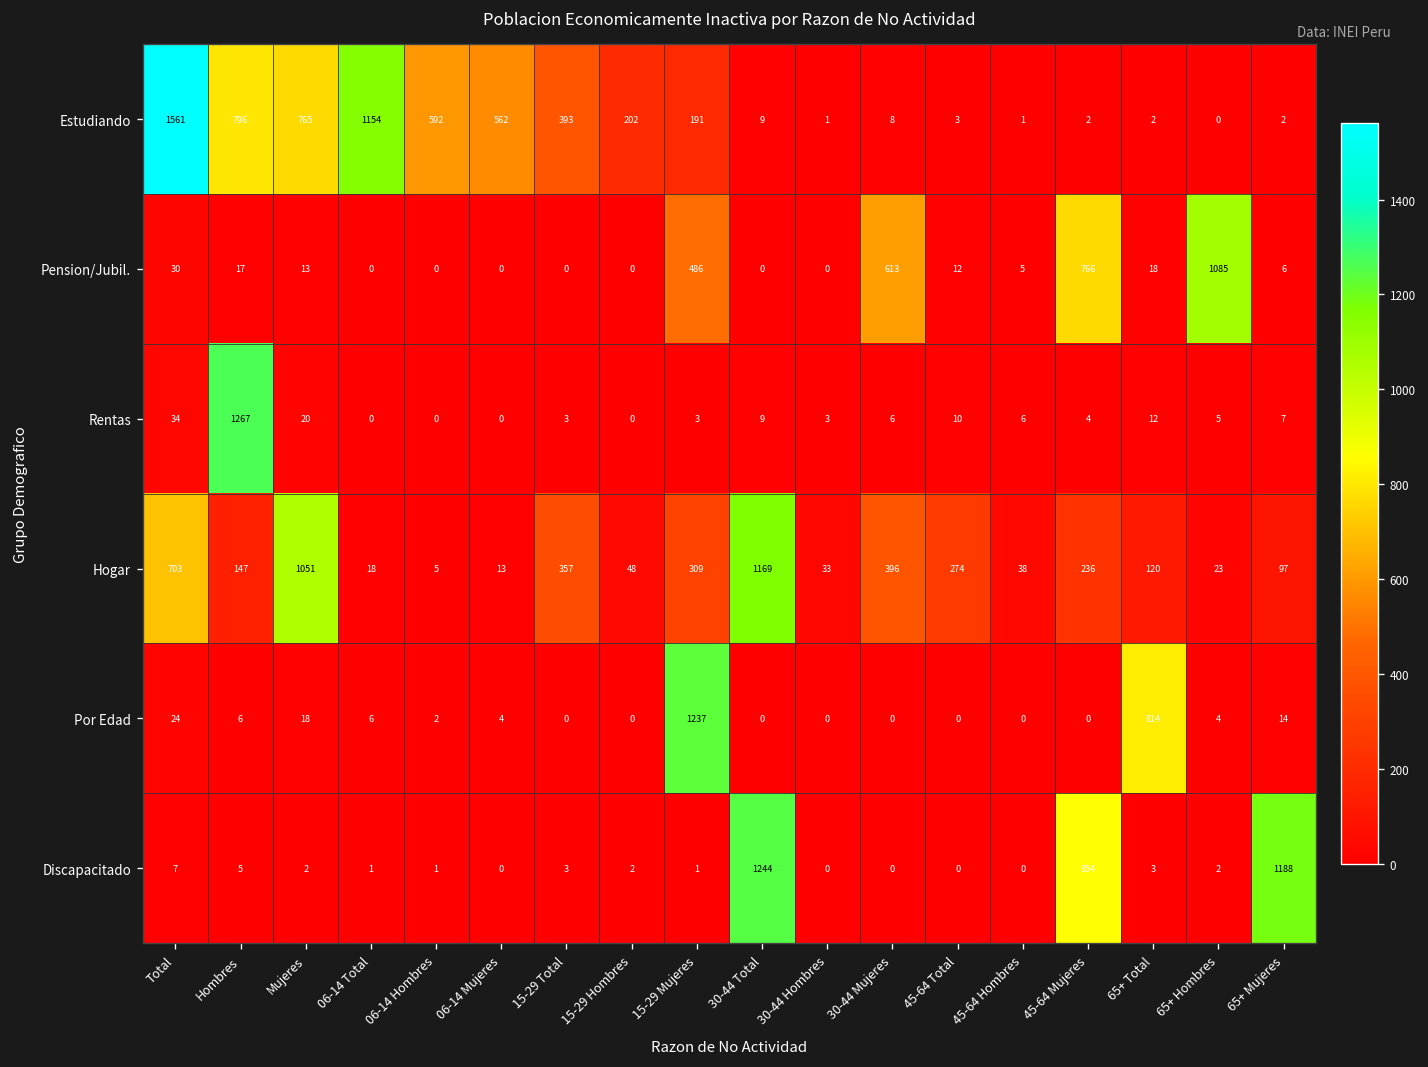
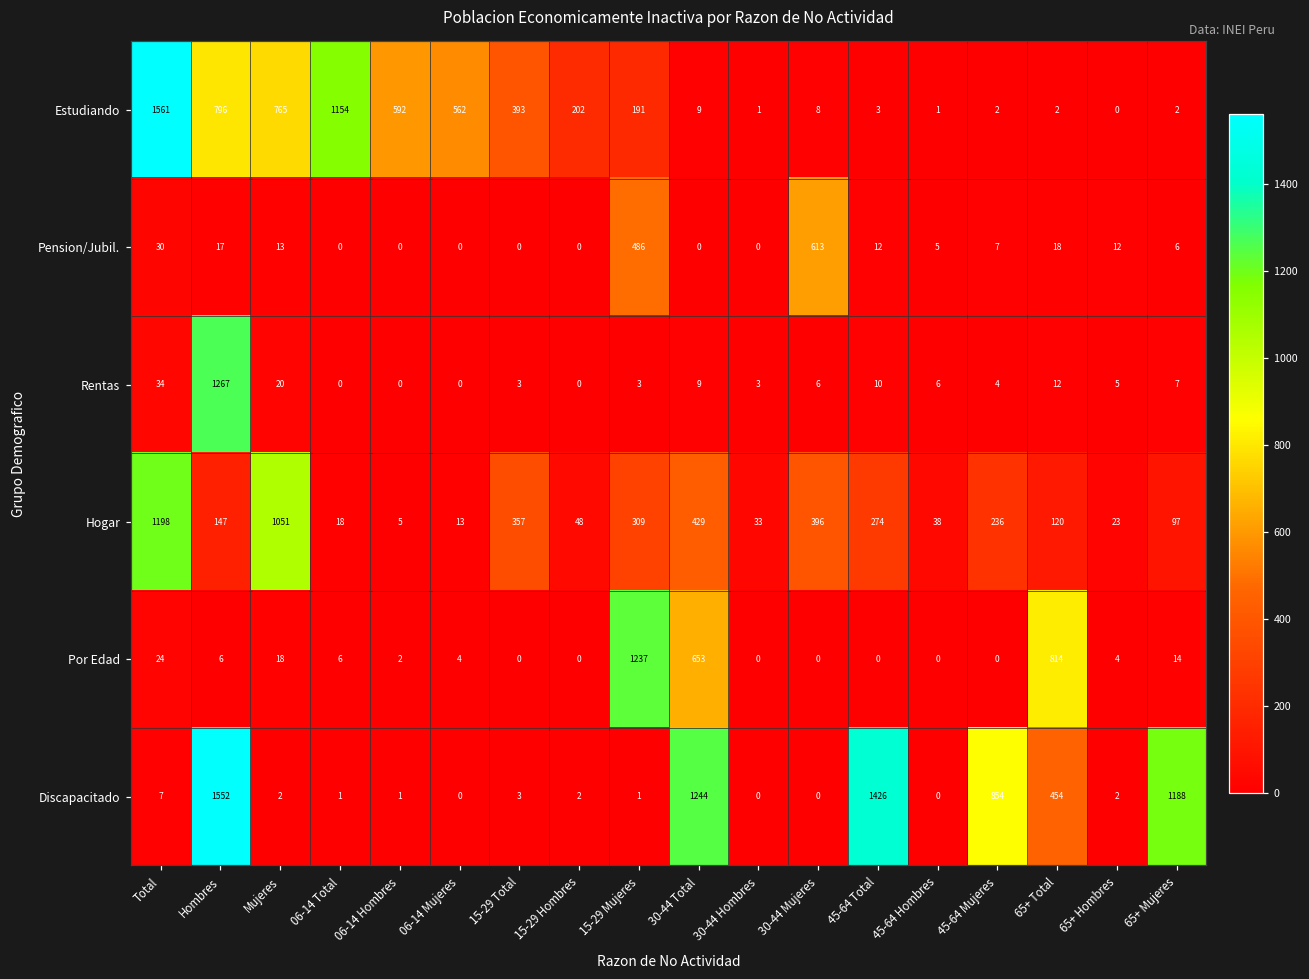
  {
    "Estudiando": {
      "Total": 1561,
      "Hombres": 796,
      "Mujeres": 765,
      "06-14 Total": 1154,
      "06-14 Hombres": 592,
      "06-14 Mujeres": 562,
      "15-29 Total": 393,
      "15-29 Hombres": 202,
      "15-29 Mujeres": 191,
      "30-44 Total": 9,
      "30-44 Hombres": 1,
      "30-44 Mujeres": 8,
      "45-64 Total": 3,
      "45-64 Hombres": 1,
      "45-64 Mujeres": 2,
      "65+ Total": 2,
      "65+ Hombres": 0,
      "65+ Mujeres": 2
    },
    "Pension/Jubil.": {
      "Total": 30,
      "Hombres": 17,
      "Mujeres": 13,
      "06-14 Total": 0,
      "06-14 Hombres": 0,
      "06-14 Mujeres": 0,
      "15-29 Total": 0,
      "15-29 Hombres": 0,
      "15-29 Mujeres": 486,
      "30-44 Total": 0,
      "30-44 Hombres": 0,
      "30-44 Mujeres": 613,
      "45-64 Total": 12,
      "45-64 Hombres": 5,
-     "45-64 Mujeres": 766,
+     "45-64 Mujeres": 7,
      "65+ Total": 18,
-     "65+ Hombres": 1085,
+     "65+ Hombres": 12,
      "65+ Mujeres": 6
    },
    "Rentas": {
      "Total": 34,
      "Hombres": 1267,
      "Mujeres": 20,
      "06-14 Total": 0,
      "06-14 Hombres": 0,
      "06-14 Mujeres": 0,
      "15-29 Total": 3,
      "15-29 Hombres": 0,
      "15-29 Mujeres": 3,
      "30-44 Total": 9,
      "30-44 Hombres": 3,
      "30-44 Mujeres": 6,
      "45-64 Total": 10,
      "45-64 Hombres": 6,
      "45-64 Mujeres": 4,
      "65+ Total": 12,
      "65+ Hombres": 5,
      "65+ Mujeres": 7
    },
    "Hogar": {
-     "Total": 703,
+     "Total": 1198,
      "Hombres": 147,
      "Mujeres": 1051,
      "06-14 Total": 18,
      "06-14 Hombres": 5,
      "06-14 Mujeres": 13,
      "15-29 Total": 357,
      "15-29 Hombres": 48,
      "15-29 Mujeres": 309,
-     "30-44 Total": 1169,
+     "30-44 Total": 429,
      "30-44 Hombres": 33,
      "30-44 Mujeres": 396,
      "45-64 Total": 274,
      "45-64 Hombres": 38,
      "45-64 Mujeres": 236,
      "65+ Total": 120,
      "65+ Hombres": 23,
      "65+ Mujeres": 97
    },
    "Por Edad": {
      "Total": 24,
      "Hombres": 6,
      "Mujeres": 18,
      "06-14 Total": 6,
      "06-14 Hombres": 2,
      "06-14 Mujeres": 4,
      "15-29 Total": 0,
      "15-29 Hombres": 0,
      "15-29 Mujeres": 1237,
-     "30-44 Total": 0,
+     "30-44 Total": 653,
      "30-44 Hombres": 0,
      "30-44 Mujeres": 0,
      "45-64 Total": 0,
      "45-64 Hombres": 0,
      "45-64 Mujeres": 0,
      "65+ Total": 814,
      "65+ Hombres": 4,
      "65+ Mujeres": 14
    },
    "Discapacitado": {
      "Total": 7,
-     "Hombres": 5,
+     "Hombres": 1552,
      "Mujeres": 2,
      "06-14 Total": 1,
      "06-14 Hombres": 1,
      "06-14 Mujeres": 0,
      "15-29 Total": 3,
      "15-29 Hombres": 2,
      "15-29 Mujeres": 1,
      "30-44 Total": 1244,
      "30-44 Hombres": 0,
      "30-44 Mujeres": 0,
-     "45-64 Total": 0,
+     "45-64 Total": 1426,
      "45-64 Hombres": 0,
      "45-64 Mujeres": 854,
-     "65+ Total": 3,
+     "65+ Total": 454,
      "65+ Hombres": 2,
      "65+ Mujeres": 1188
    }
  }
